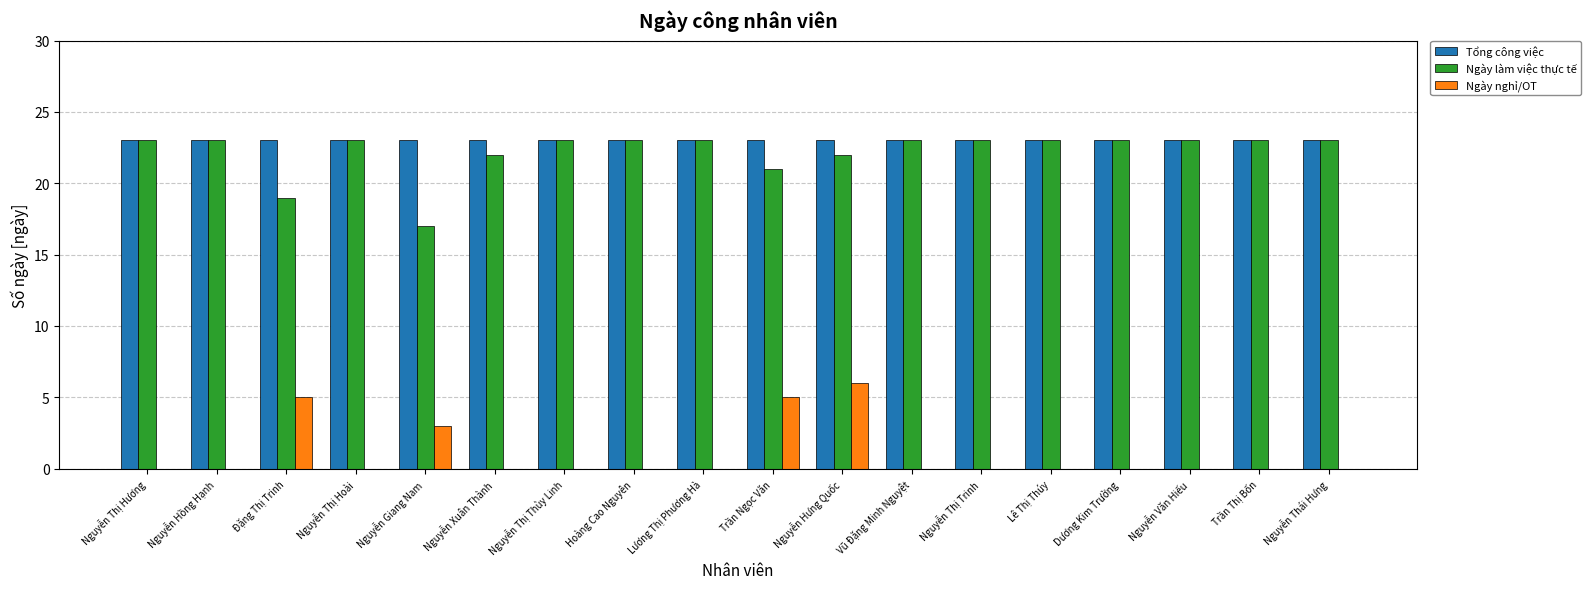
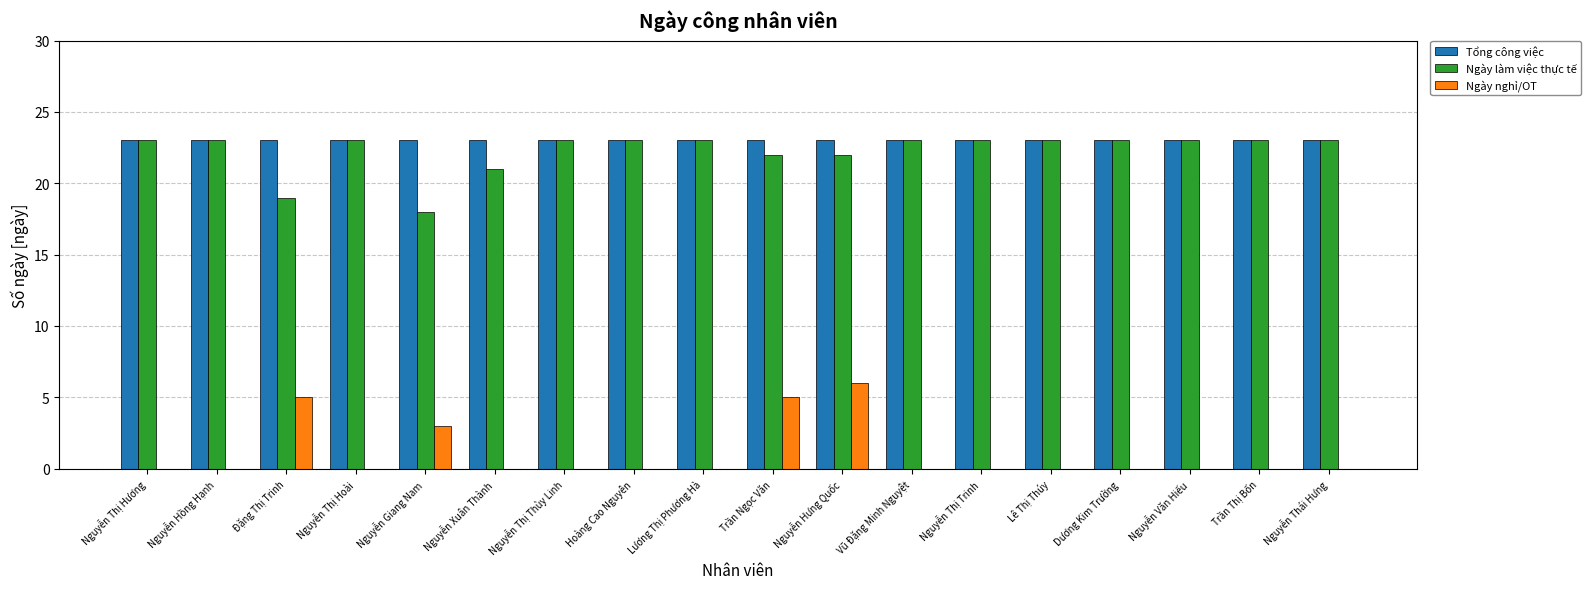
  {
    "Tổng công việc": {
      "Nguyễn Thị Hương": 23,
      "Nguyễn Hồng Hạnh": 23,
      "Đặng Thị Trinh": 23,
      "Nguyễn Thị Hoài": 23,
      "Nguyễn Giang Nam": 23,
      "Nguyễn Xuân Thành": 23,
      "Nguyễn Thị Thùy Linh": 23,
      "Hoàng Cao Nguyên": 23,
      "Lương Thị Phương Hà": 23,
      "Trần Ngọc Văn": 23,
      "Nguyễn Hưng Quốc": 23,
      "Vũ Đặng Minh Nguyệt": 23,
      "Nguyễn Thị Trinh": 23,
      "Lê Thị Thúy": 23,
      "Dương Kim Trường": 23,
      "Nguyễn Văn Hiếu": 23,
      "Trần Thị Bốn": 23,
      "Nguyễn Thái Hưng": 23
    },
    "Ngày làm việc thực tế": {
      "Nguyễn Thị Hương": 23,
      "Nguyễn Hồng Hạnh": 23,
      "Đặng Thị Trinh": 19,
      "Nguyễn Thị Hoài": 23,
-     "Nguyễn Giang Nam": 17,
-     "Nguyễn Xuân Thành": 22,
+     "Nguyễn Giang Nam": 18,
+     "Nguyễn Xuân Thành": 21,
      "Nguyễn Thị Thùy Linh": 23,
      "Hoàng Cao Nguyên": 23,
      "Lương Thị Phương Hà": 23,
-     "Trần Ngọc Văn": 21,
+     "Trần Ngọc Văn": 22,
      "Nguyễn Hưng Quốc": 22,
      "Vũ Đặng Minh Nguyệt": 23,
      "Nguyễn Thị Trinh": 23,
      "Lê Thị Thúy": 23,
      "Dương Kim Trường": 23,
      "Nguyễn Văn Hiếu": 23,
      "Trần Thị Bốn": 23,
      "Nguyễn Thái Hưng": 23
    },
    "Ngày nghỉ/OT": {
      "Nguyễn Thị Hương": 0,
      "Nguyễn Hồng Hạnh": 0,
      "Đặng Thị Trinh": 5,
      "Nguyễn Thị Hoài": 0,
      "Nguyễn Giang Nam": 3,
      "Nguyễn Xuân Thành": 0,
      "Nguyễn Thị Thùy Linh": 0,
      "Hoàng Cao Nguyên": 0,
      "Lương Thị Phương Hà": 0,
      "Trần Ngọc Văn": 5,
      "Nguyễn Hưng Quốc": 6,
      "Vũ Đặng Minh Nguyệt": 0,
      "Nguyễn Thị Trinh": 0,
      "Lê Thị Thúy": 0,
      "Dương Kim Trường": 0,
      "Nguyễn Văn Hiếu": 0,
      "Trần Thị Bốn": 0,
      "Nguyễn Thái Hưng": 0
    }
  }
